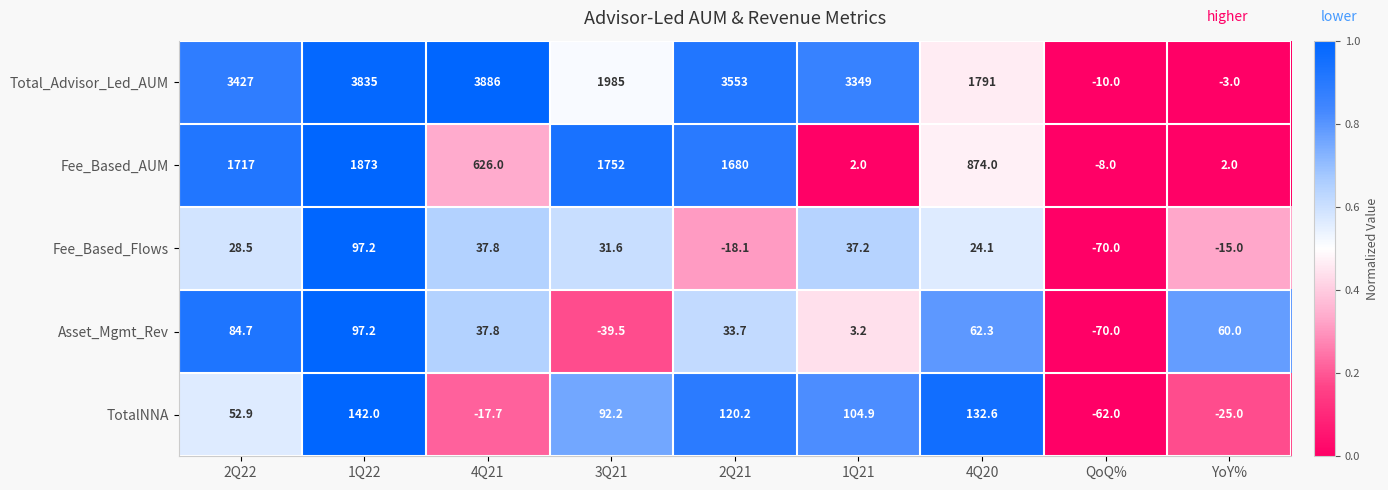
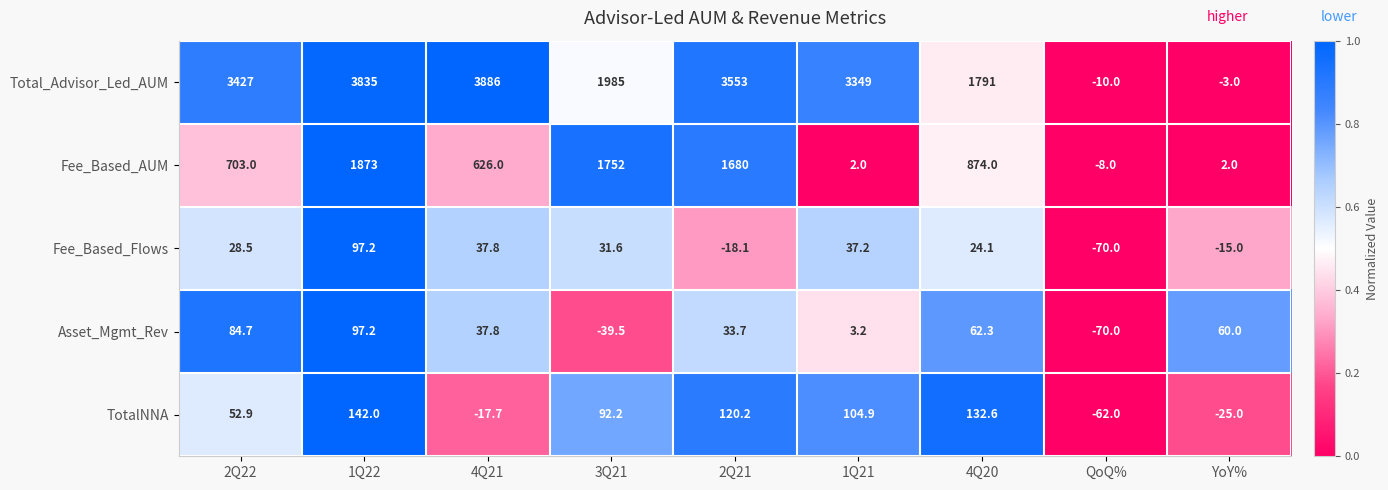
  {
    "Total_Advisor_Led_AUM": {
      "2Q22": 3427,
      "1Q22": 3835,
      "4Q21": 3886,
      "3Q21": 1985,
      "2Q21": 3553,
      "1Q21": 3349,
      "4Q20": 1791,
      "QoQ%": -10.0,
      "YoY%": -3.0
    },
    "Fee_Based_AUM": {
-     "2Q22": 1717,
+     "2Q22": 703.0,
      "1Q22": 1873,
      "4Q21": 626.0,
      "3Q21": 1752,
      "2Q21": 1680,
      "1Q21": 2.0,
      "4Q20": 874.0,
      "QoQ%": -8.0,
      "YoY%": 2.0
    },
    "Fee_Based_Flows": {
      "2Q22": 28.5,
      "1Q22": 97.2,
      "4Q21": 37.8,
      "3Q21": 31.6,
      "2Q21": -18.1,
      "1Q21": 37.2,
      "4Q20": 24.1,
      "QoQ%": -70.0,
      "YoY%": -15.0
    },
    "Asset_Mgmt_Rev": {
      "2Q22": 84.7,
      "1Q22": 97.2,
      "4Q21": 37.8,
      "3Q21": -39.5,
      "2Q21": 33.7,
      "1Q21": 3.2,
      "4Q20": 62.3,
      "QoQ%": -70.0,
      "YoY%": 60.0
    },
    "TotalNNA": {
      "2Q22": 52.9,
      "1Q22": 142.0,
      "4Q21": -17.7,
      "3Q21": 92.2,
      "2Q21": 120.2,
      "1Q21": 104.9,
      "4Q20": 132.6,
      "QoQ%": -62.0,
      "YoY%": -25.0
    }
  }
